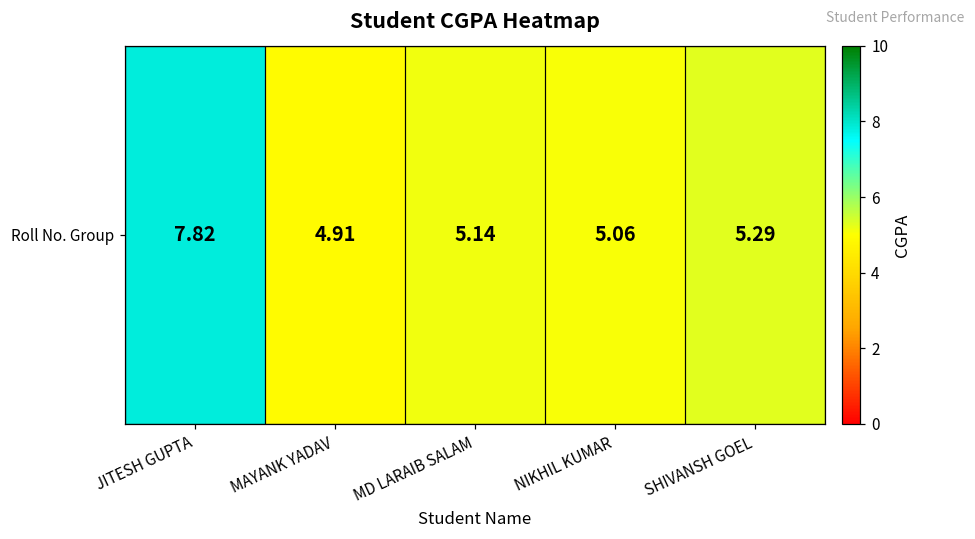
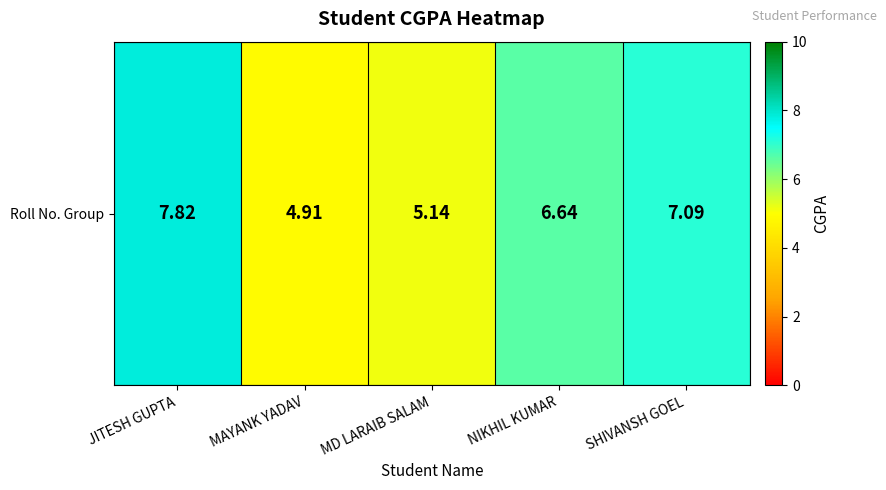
  {
    "Roll No. Group": {
      "JITESH GUPTA": 7.82,
      "MAYANK YADAV": 4.91,
      "MD LARAIB SALAM": 5.14,
-     "NIKHIL KUMAR": 5.06,
-     "SHIVANSH GOEL": 5.29
+     "NIKHIL KUMAR": 6.64,
+     "SHIVANSH GOEL": 7.09
    }
  }
